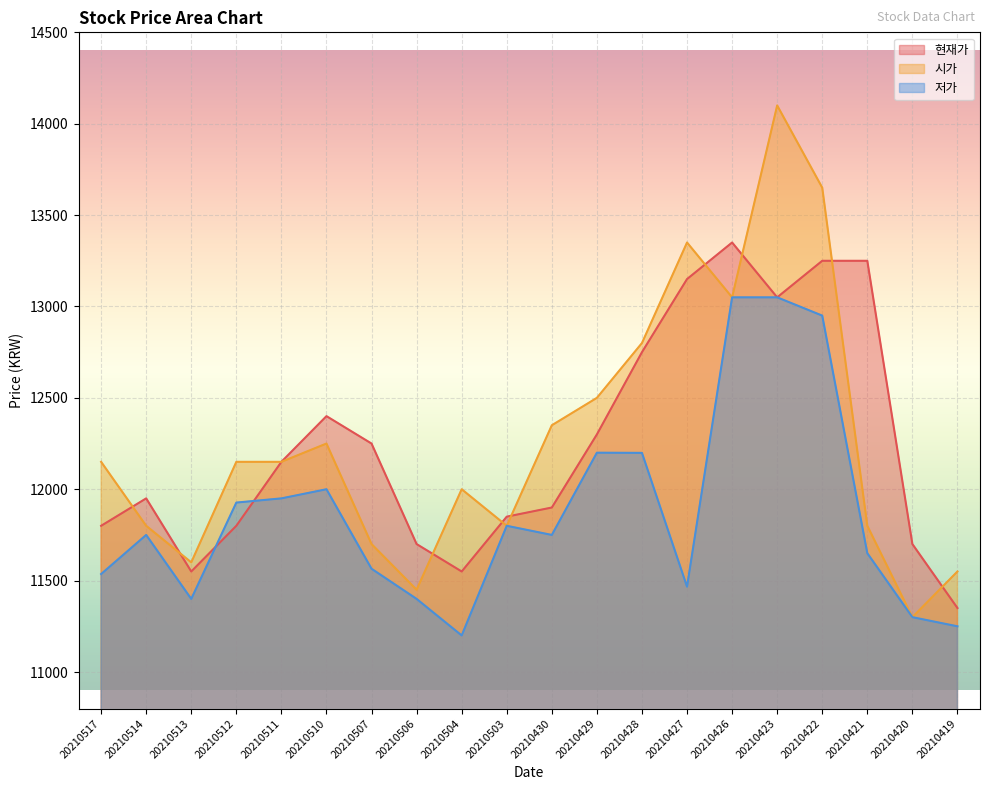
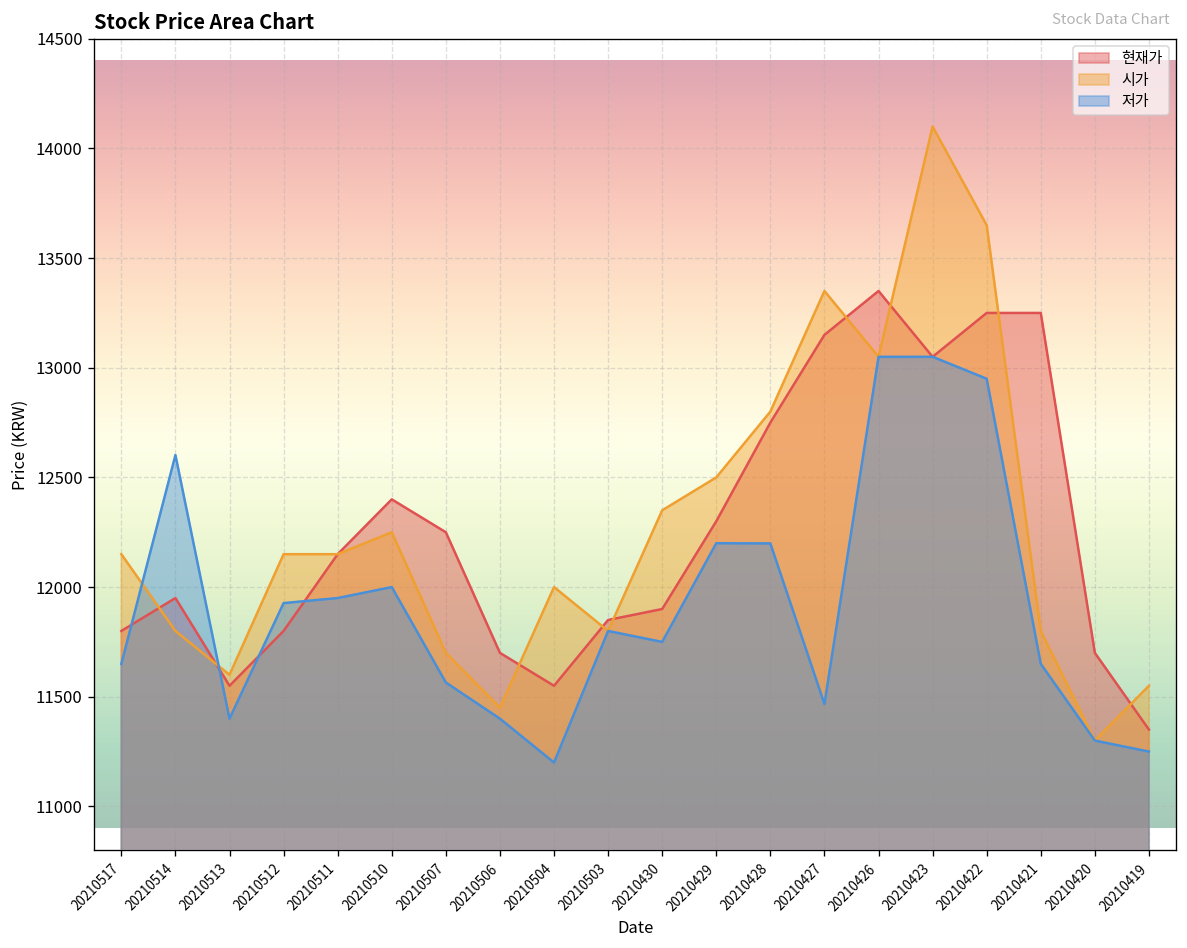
  {
    "저가": {
-     "20210517": 11540,
-     "20210514": 11750,
+     "20210517": 11650,
+     "20210514": 12600,
      "20210513": 11400,
      "20210512": 11930,
      "20210511": 11950,
      "20210510": 12000,
      "20210507": 11570,
      "20210506": 11400,
      "20210504": 11200,
      "20210430": 11750,
      "20210429": 12200,
      "20210428": 12200,
      "20210427": 11470,
      "20210422": 12950,
      "20210421": 11650,
      "20210419": 11250
    }
  }
